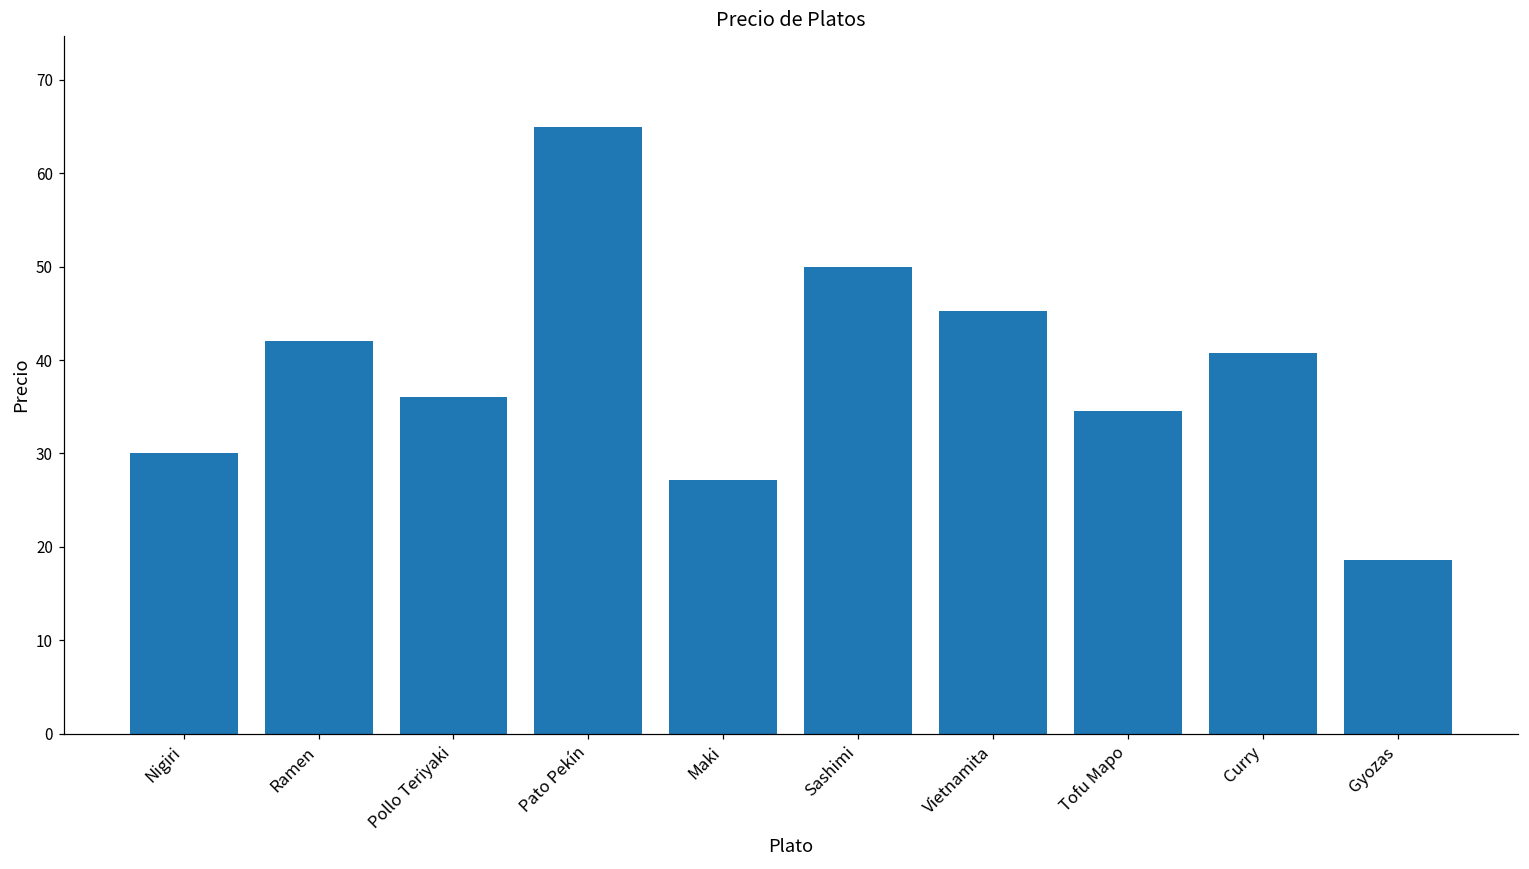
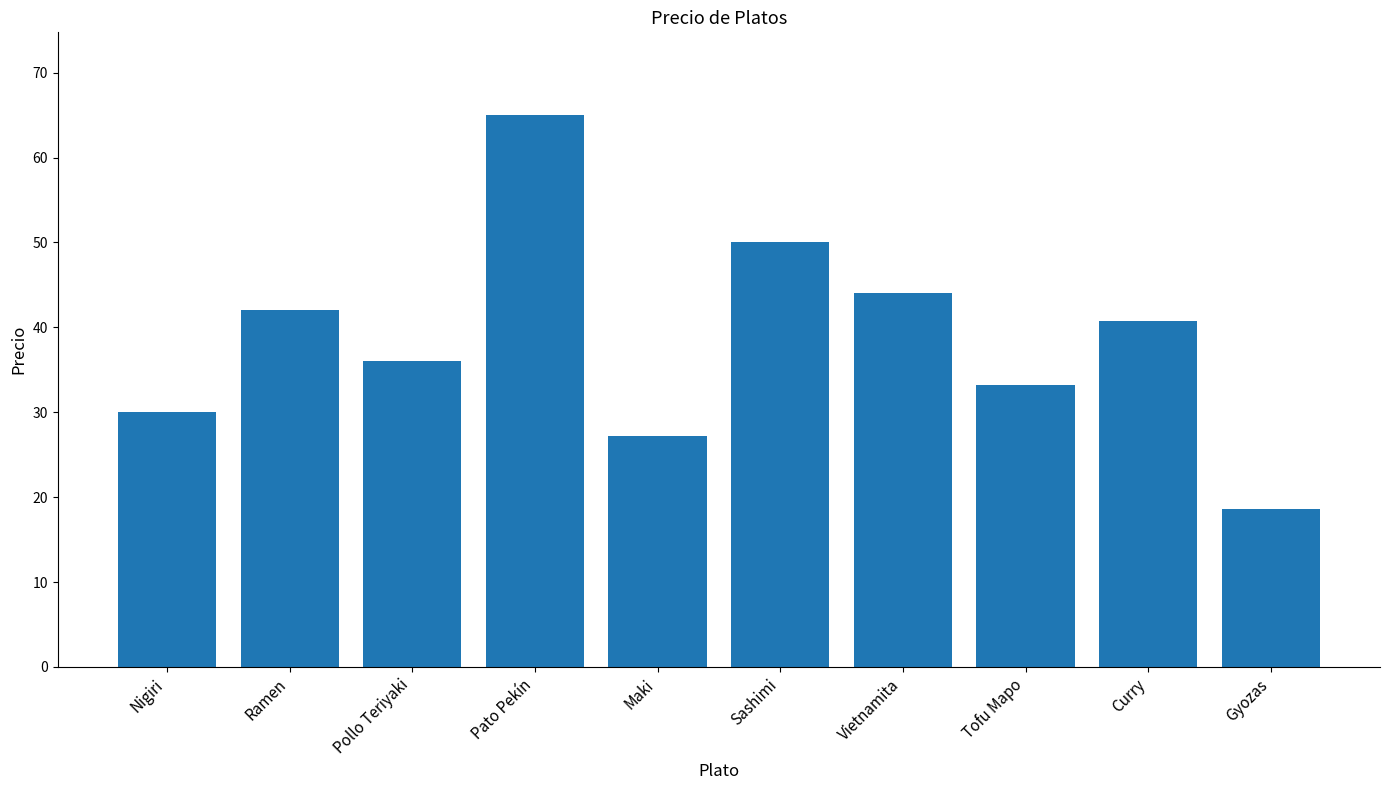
  {
    "Nigiri": 30,
    "Ramen": 42,
    "Pollo Teriyaki": 36,
    "Pato Pekín": 65,
    "Maki": 27,
    "Sashimi": 50,
-   "Vietnamita": 45,
-   "Tofu Mapo": 35,
+   "Vietnamita": 44,
+   "Tofu Mapo": 33,
    "Curry": 41,
    "Gyozas": 19
  }
